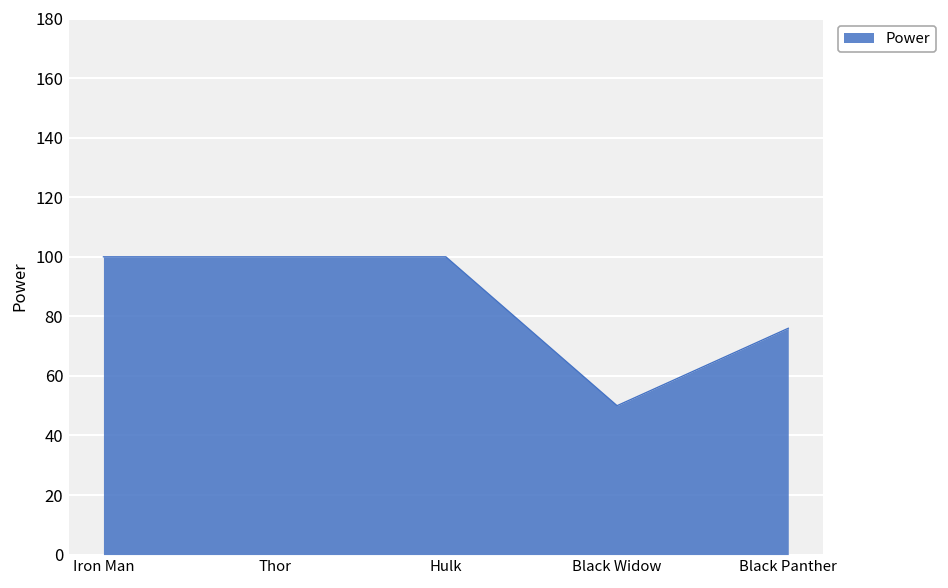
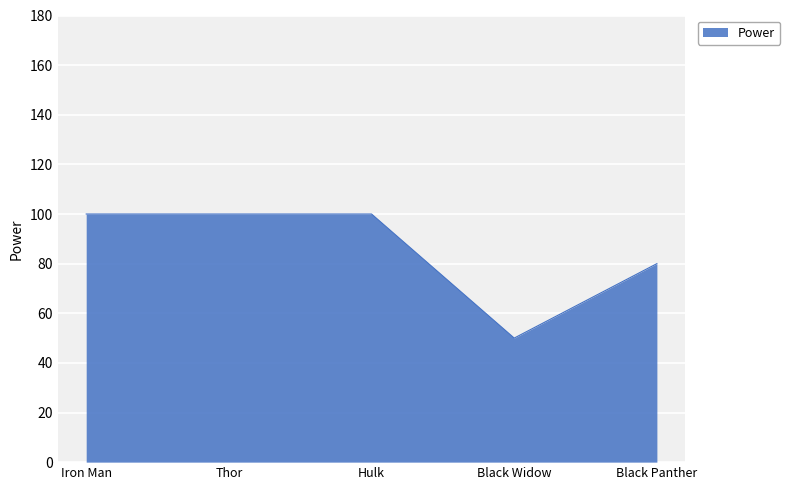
  {
    "Iron Man": 100,
    "Thor": 100,
    "Hulk": 100,
    "Black Widow": 50,
-   "Black Panther": 76
+   "Black Panther": 80
  }
